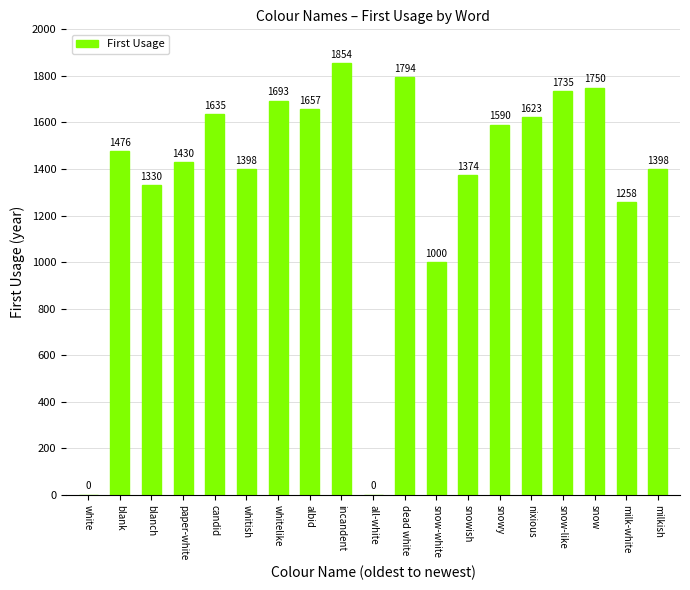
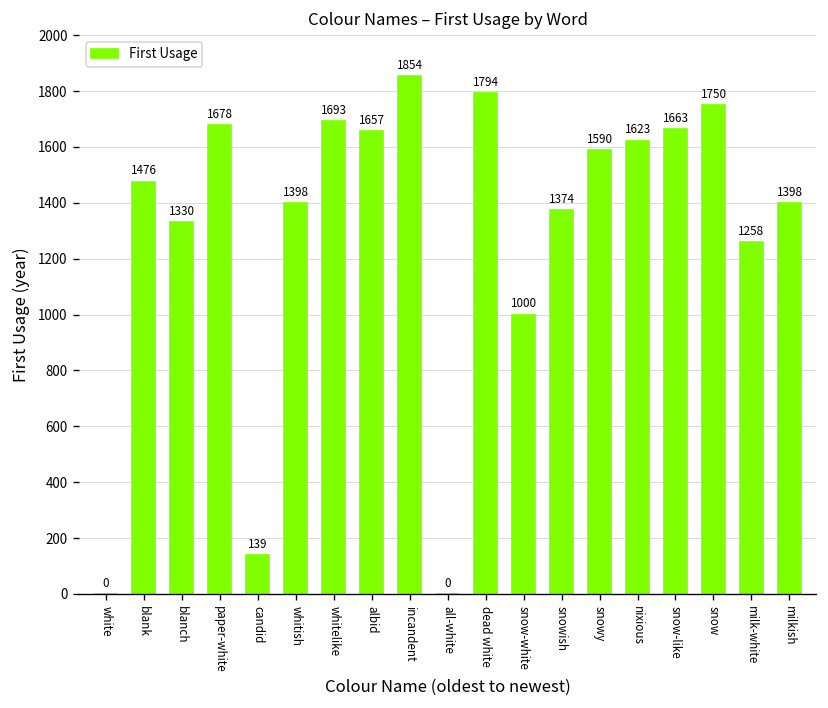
  {
    "white": 0,
    "blank": 1476,
    "blanch": 1330,
-   "paper-white": 1430,
-   "candid": 1635,
+   "paper-white": 1678,
+   "candid": 139,
    "whitish": 1398,
    "whitelike": 1693,
    "albid": 1657,
    "incandent": 1854,
    "all-white": 0,
    "dead white": 1794,
    "snow-white": 1000,
    "snowish": 1374,
    "snowy": 1590,
    "nixious": 1623,
-   "snow-like": 1735,
+   "snow-like": 1663,
    "snow": 1750,
    "milk-white": 1258,
    "milkish": 1398
  }
